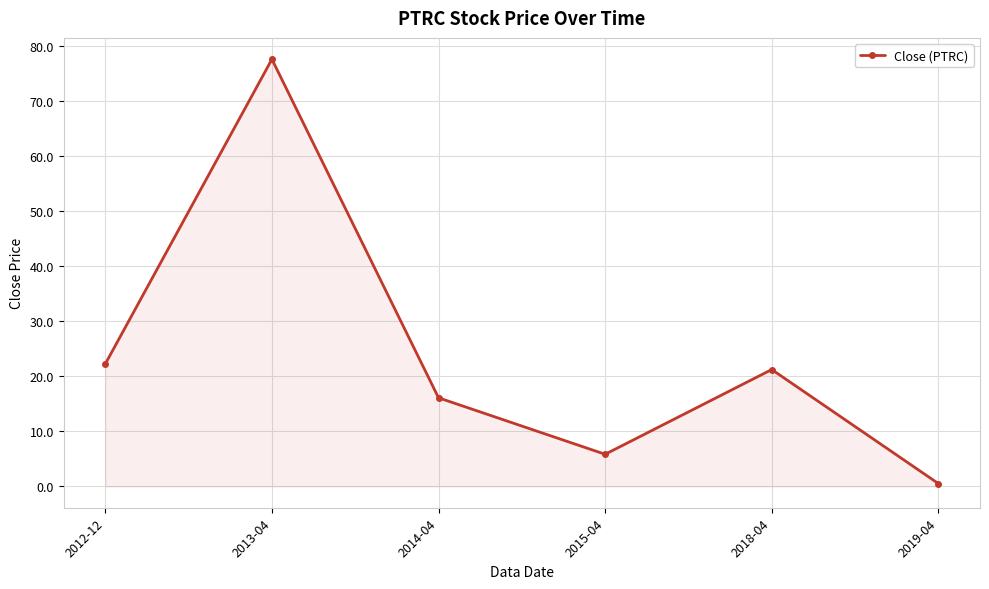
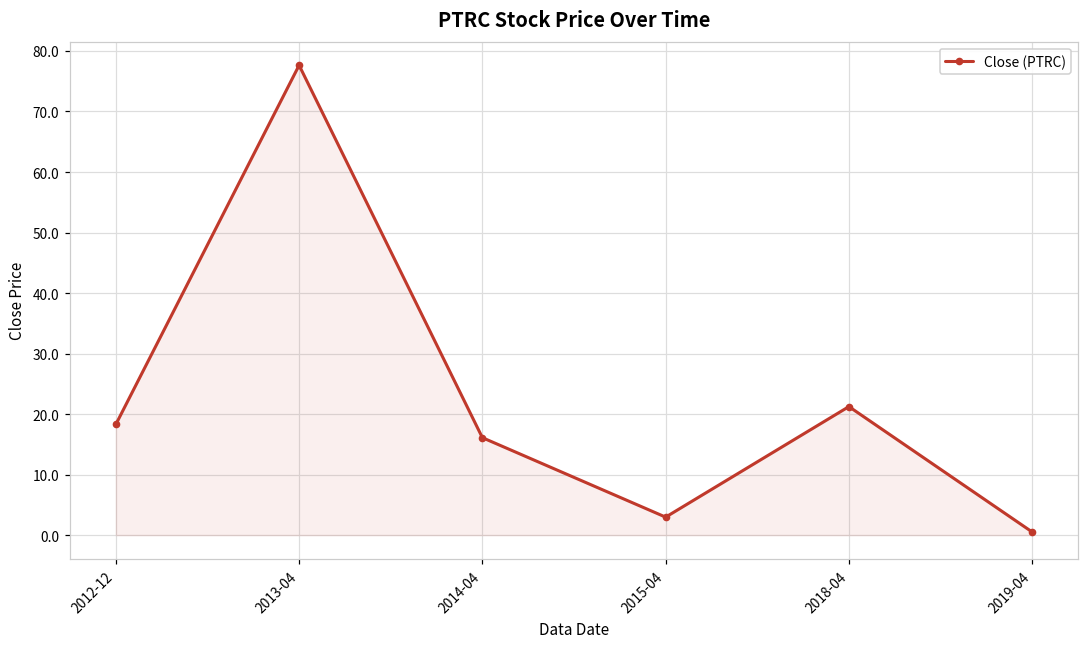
  {
-   "2012-12": 22,
+   "2012-12": 18,
    "2013-04": 78,
    "2014-04": 16,
-   "2015-04": 6,
+   "2015-04": 3,
    "2018-04": 21,
    "2019-04": 1
  }
